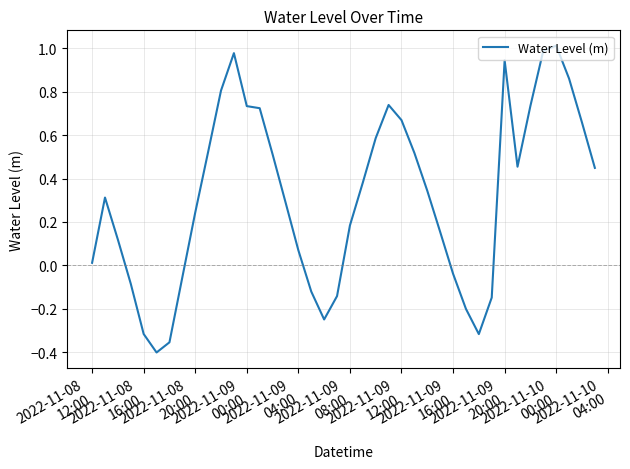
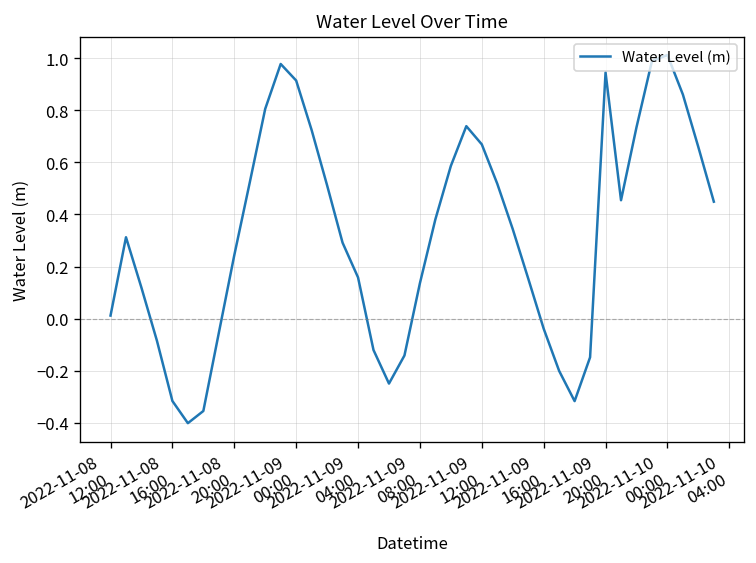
  {
    "2022-11-08 12:00": 0.01,
    "2022-11-08 16:00": -0.32,
    "2022-11-08 20:00": 0.24,
-   "2022-11-09 00:00": 0.73,
-   "2022-11-09 04:00": 0.07,
-   "2022-11-09 08:00": 0.18,
+   "2022-11-09 00:00": 0.91,
+   "2022-11-09 04:00": 0.16,
+   "2022-11-09 08:00": 0.14,
    "2022-11-09 12:00": 0.67,
    "2022-11-09 16:00": -0.04,
    "2022-11-09 20:00": 0.94
  }
